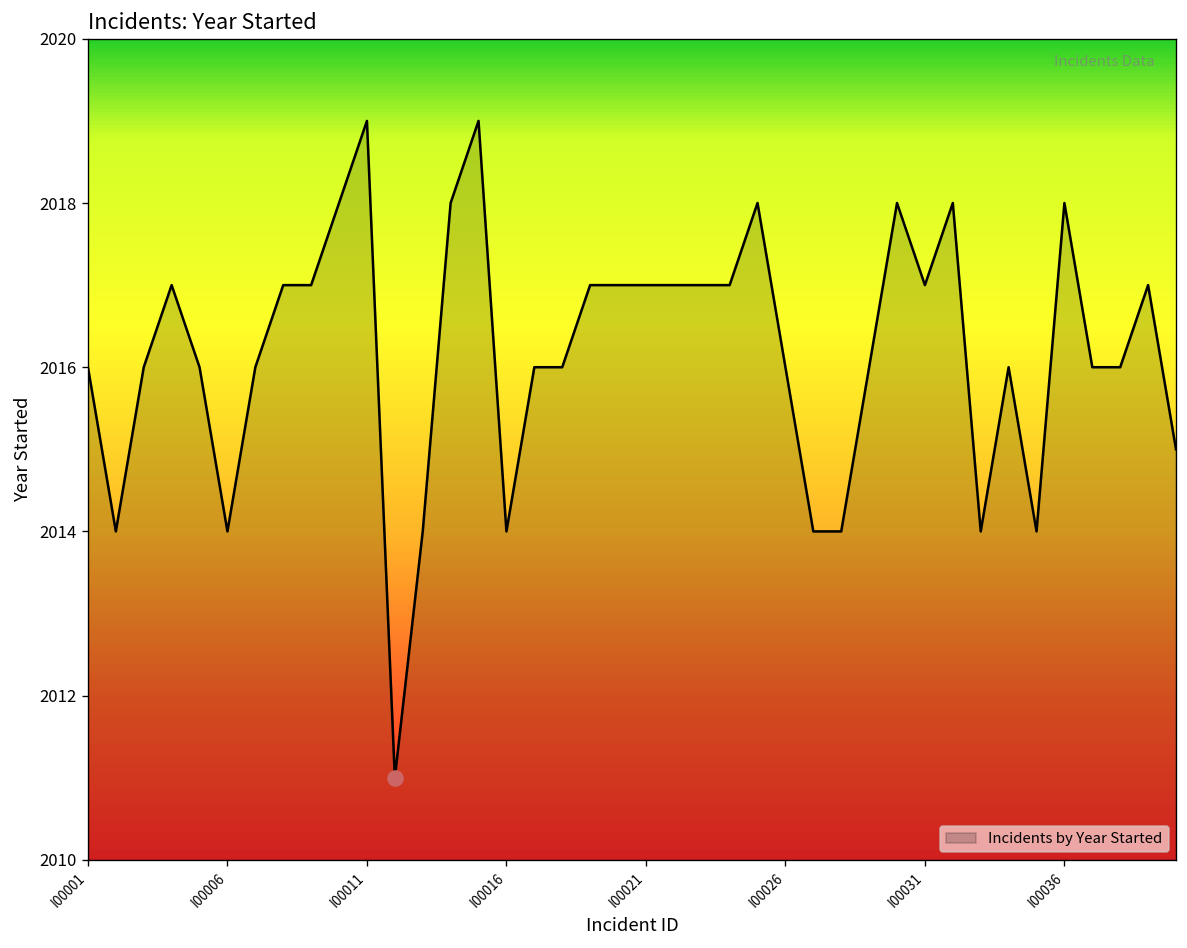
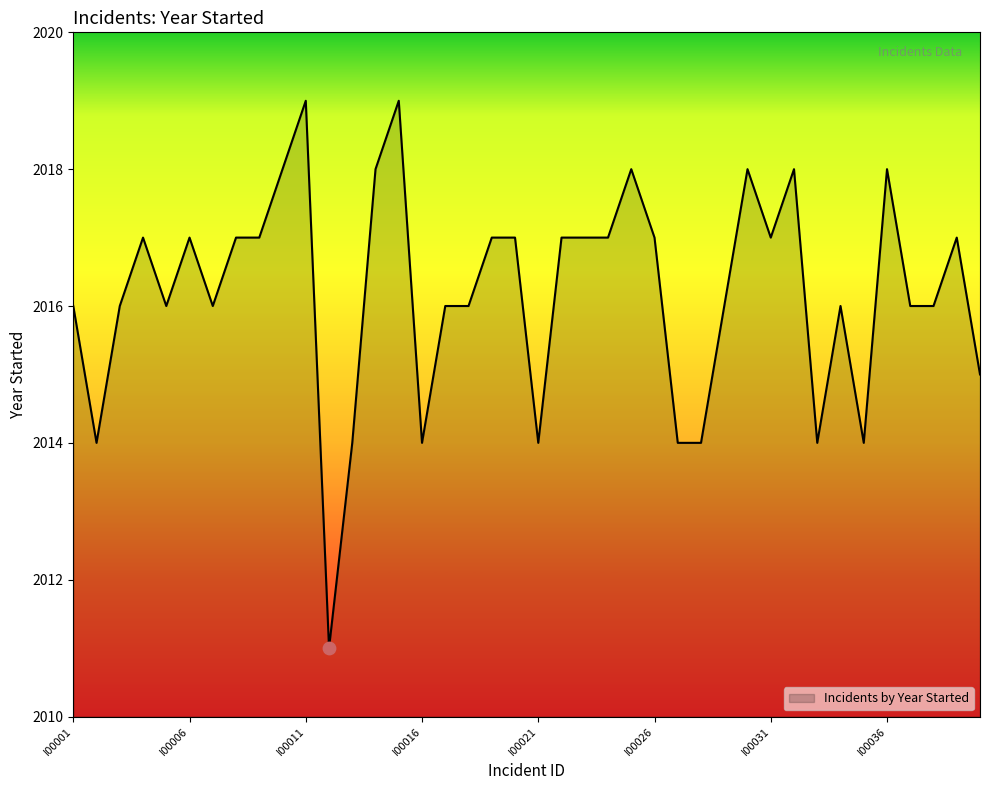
  {
    "Incidents by Year Started": {
      "I00001": 2016,
-     "I00006": 2014,
+     "I00006": 2017,
      "I00011": 2019,
      "I00016": 2014,
-     "I00021": 2017,
-     "I00026": 2016,
+     "I00021": 2014,
+     "I00026": 2017,
      "I00031": 2017,
      "I00036": 2018
    }
  }
